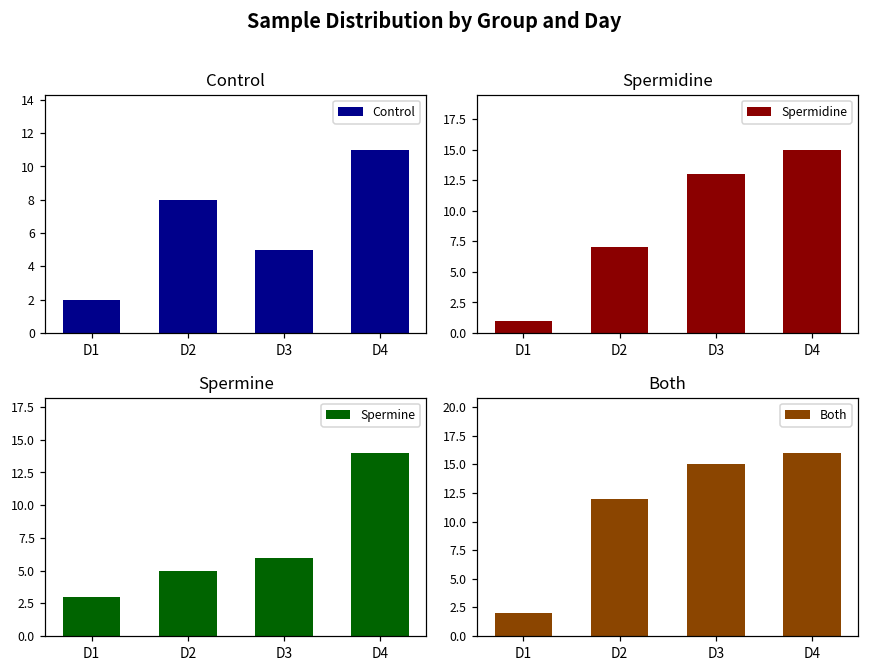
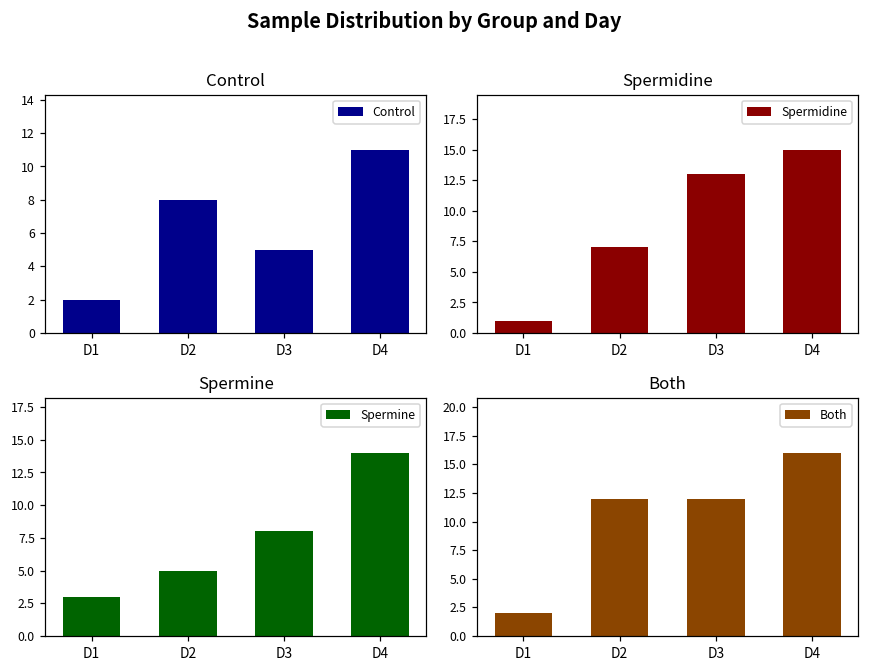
  {
    "Control": {
      "D1": 2.0,
      "D2": 8.0,
      "D3": 5.0,
      "D4": 11.0
    },
    "Spermidine": {
      "D1": 1.0,
      "D2": 7.0,
      "D3": 13.0,
      "D4": 15.0
    },
    "Spermine": {
      "D1": 3,
      "D2": 5,
-     "D3": 6,
+     "D3": 8,
      "D4": 14
    },
    "Both": {
      "D1": 2,
      "D2": 12,
-     "D3": 15,
+     "D3": 12,
      "D4": 16
    }
  }
